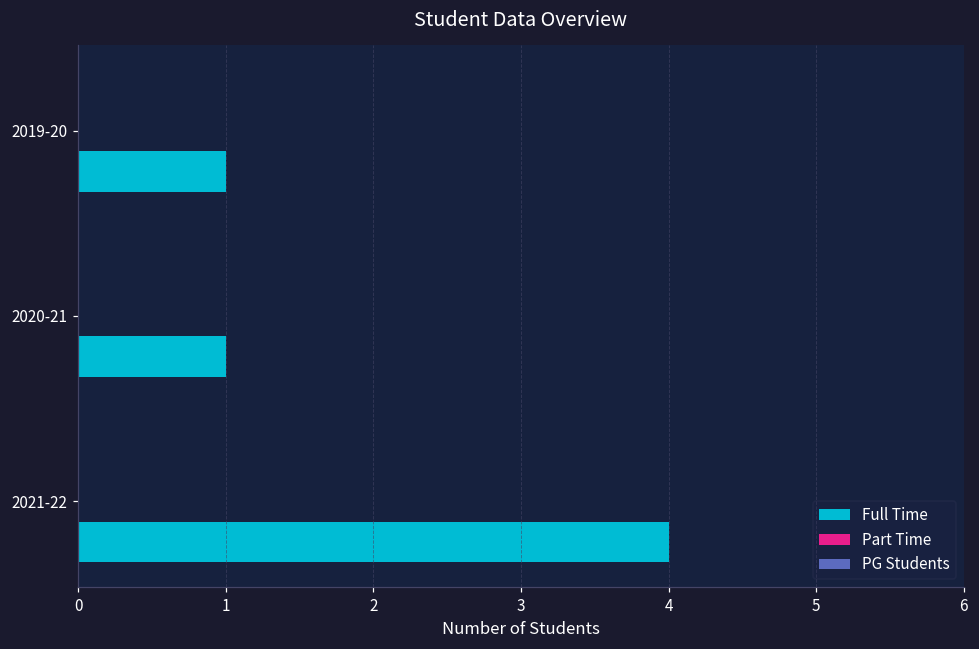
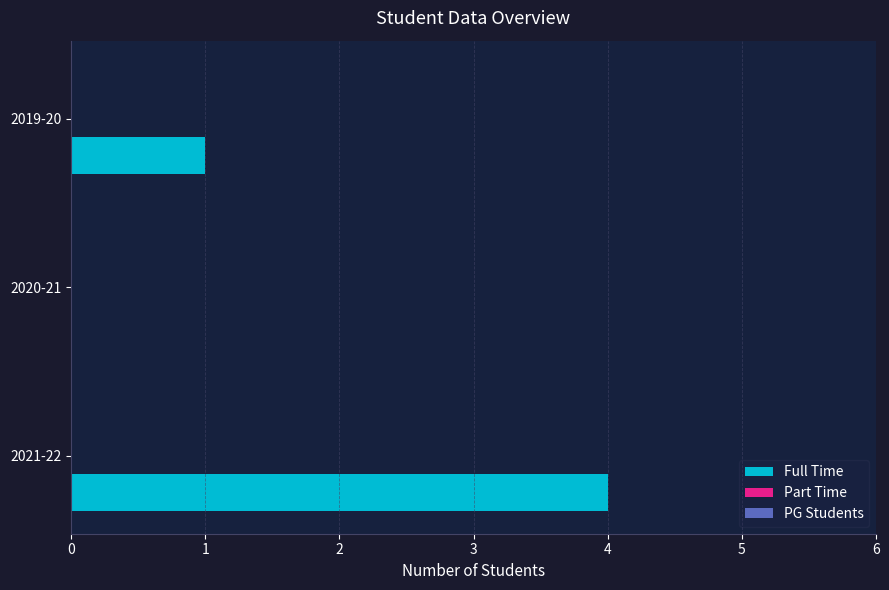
  {
    "Full Time": {
      "2019-20": 1,
-     "2020-21": 1,
+     "2020-21": 0,
      "2021-22": 4
    },
    "Part Time": {
      "2019-20": 0,
      "2020-21": 0,
      "2021-22": 0
    },
    "PG Students": {
      "2019-20": 0,
      "2020-21": 0,
      "2021-22": 0
    }
  }
